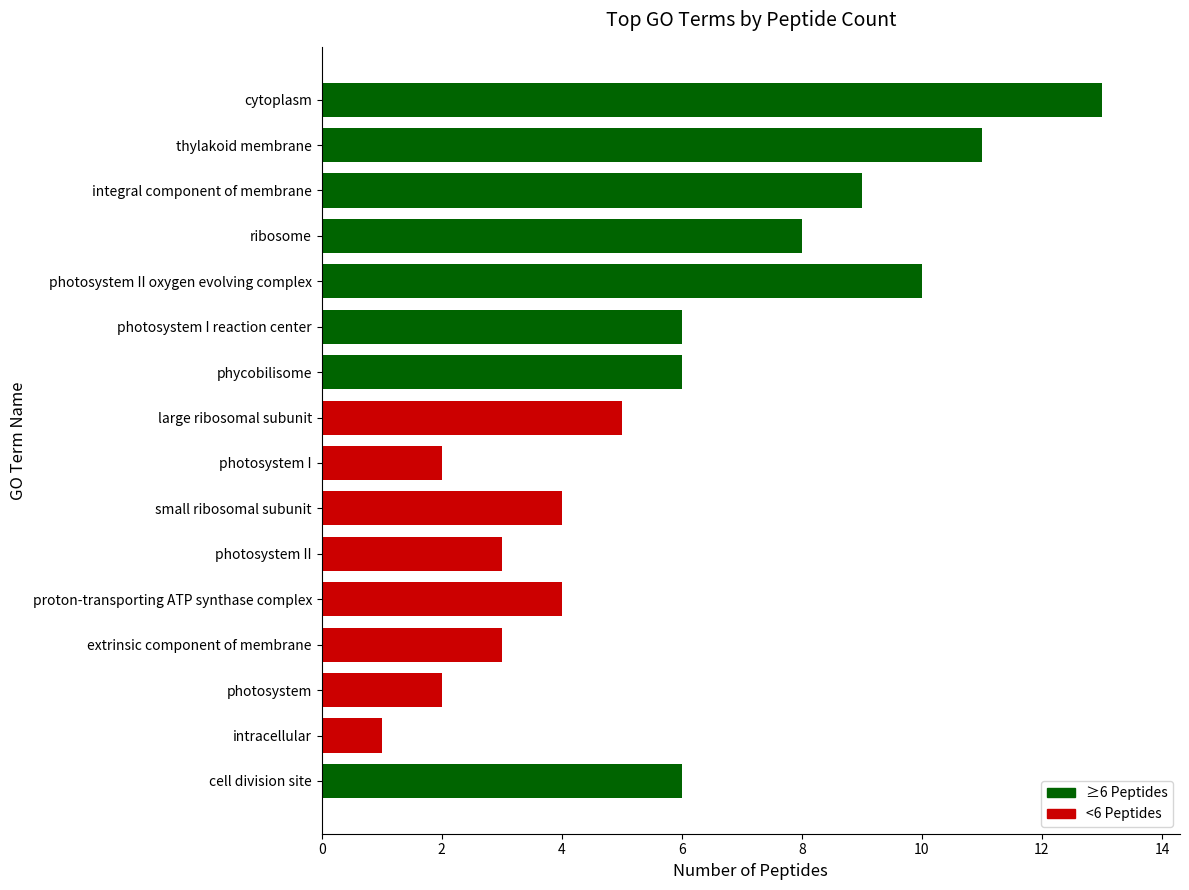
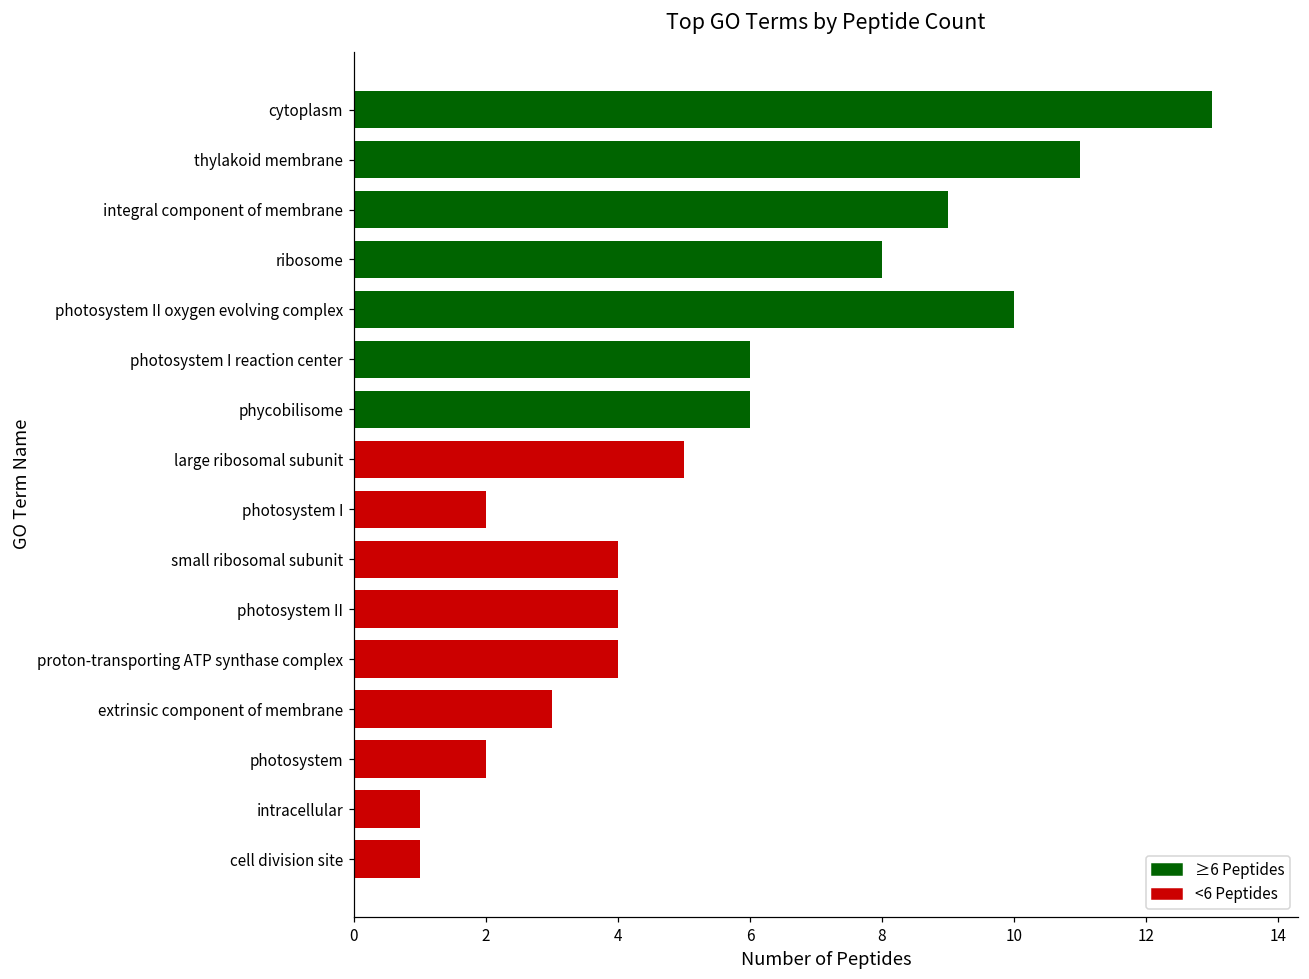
  {
    "cytoplasm": 13,
    "thylakoid membrane": 11,
    "integral component of membrane": 9,
    "ribosome": 8,
    "photosystem II oxygen evolving complex": 10,
    "photosystem I reaction center": 6,
    "phycobilisome": 6,
    "large ribosomal subunit": 5,
    "photosystem I": 2,
    "small ribosomal subunit": 4,
-   "photosystem II": 3,
+   "photosystem II": 4,
    "proton-transporting ATP synthase complex": 4,
    "extrinsic component of membrane": 3,
    "photosystem": 2,
    "intracellular": 1,
-   "cell division site": 6
+   "cell division site": 1
  }
